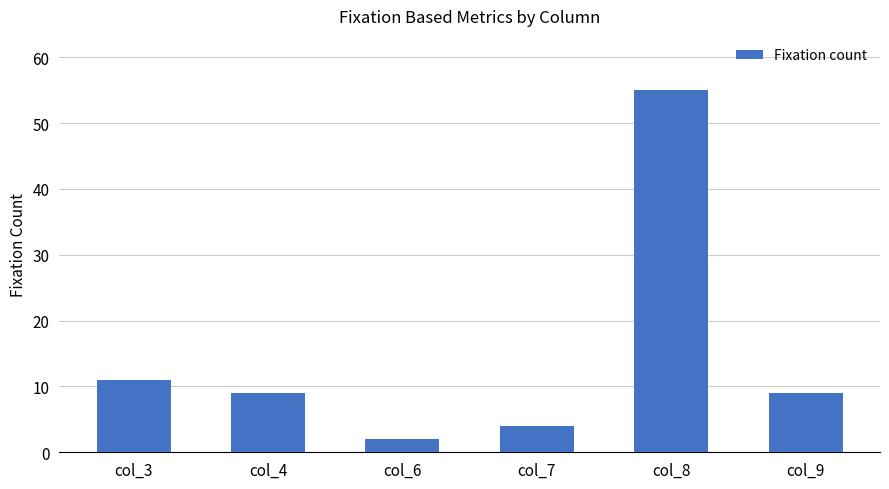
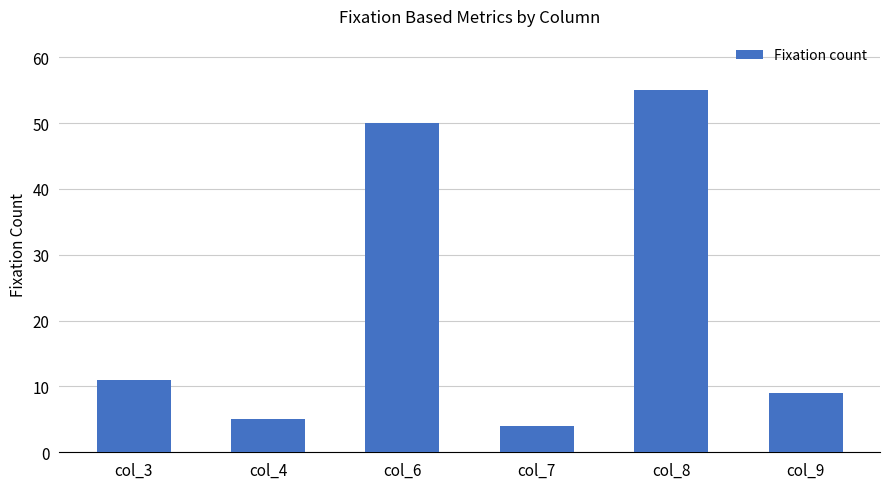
  {
    "col_3": 11,
-   "col_4": 9,
-   "col_6": 2,
+   "col_4": 5,
+   "col_6": 50,
    "col_7": 4,
    "col_8": 55,
    "col_9": 9
  }
